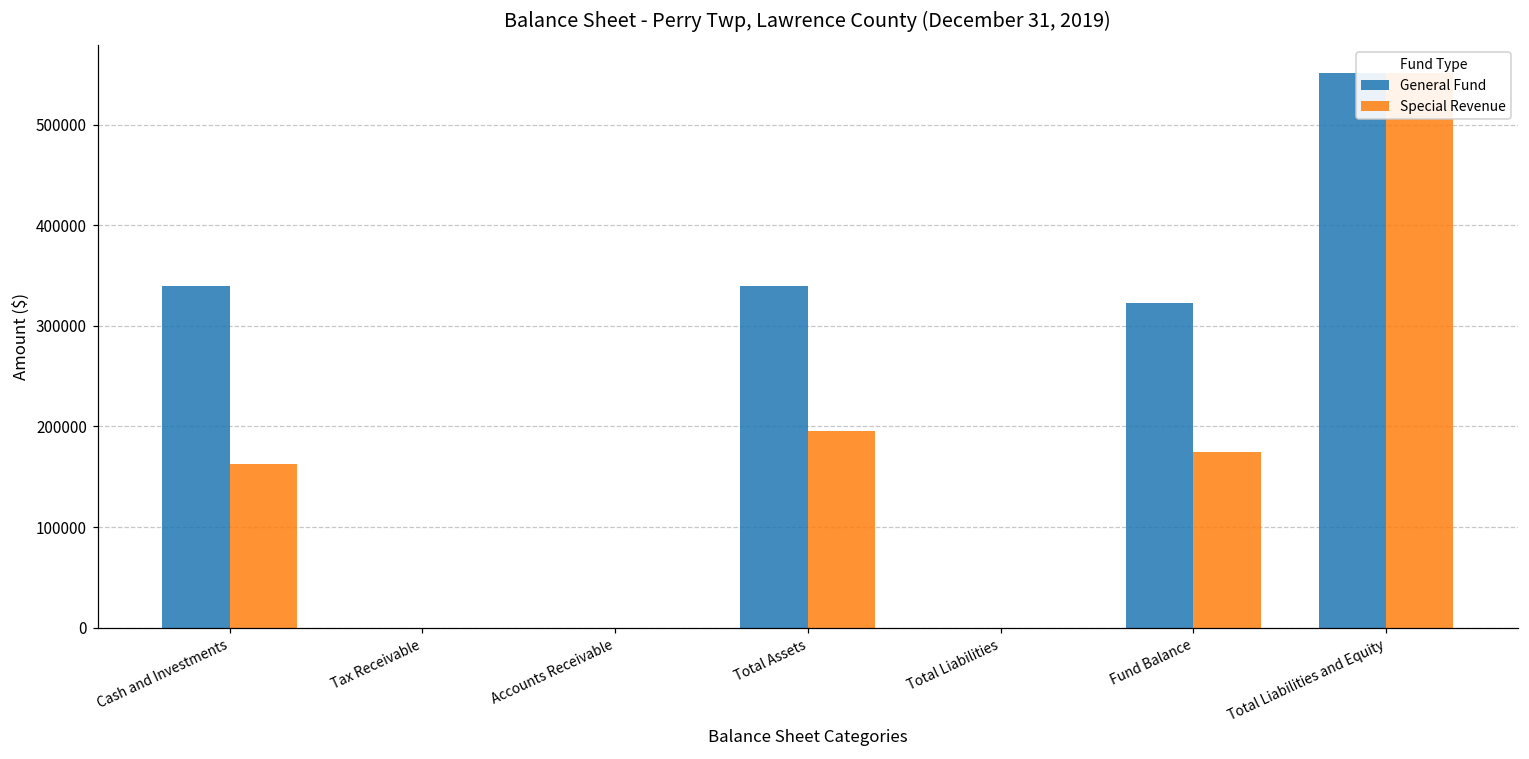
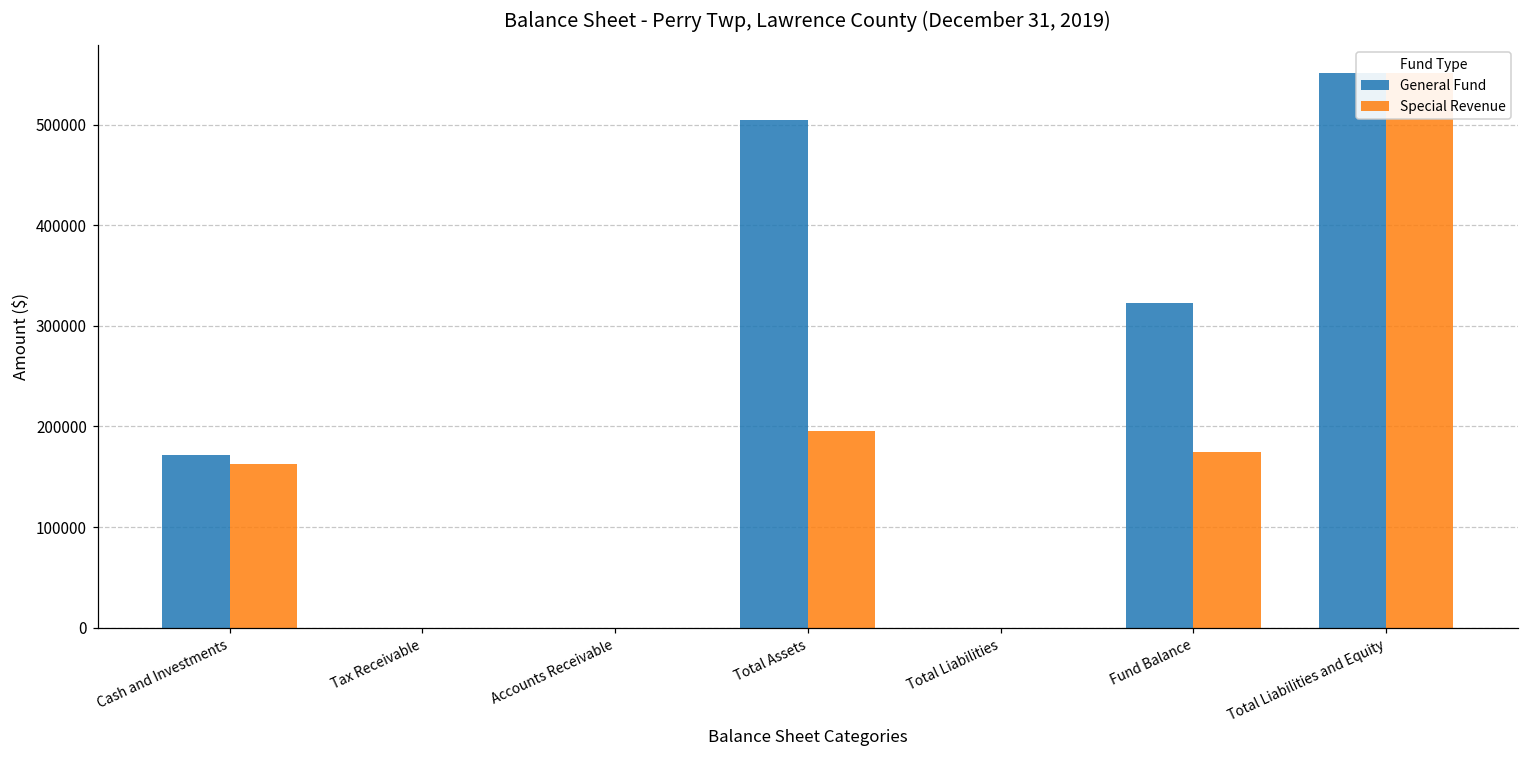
  {
    "General Fund": {
-     "Cash and Investments": 340000,
+     "Cash and Investments": 170000,
      "Tax Receivable": 0,
      "Accounts Receivable": 0,
-     "Total Assets": 340000,
+     "Total Assets": 500000,
      "Total Liabilities": 0,
      "Fund Balance": 320000,
      "Total Liabilities and Equity": 550000
    },
    "Special Revenue": {
      "Cash and Investments": 160000,
      "Tax Receivable": 0,
      "Accounts Receivable": 0,
      "Total Assets": 200000,
      "Total Liabilities": 0,
      "Fund Balance": 170000
    }
  }
